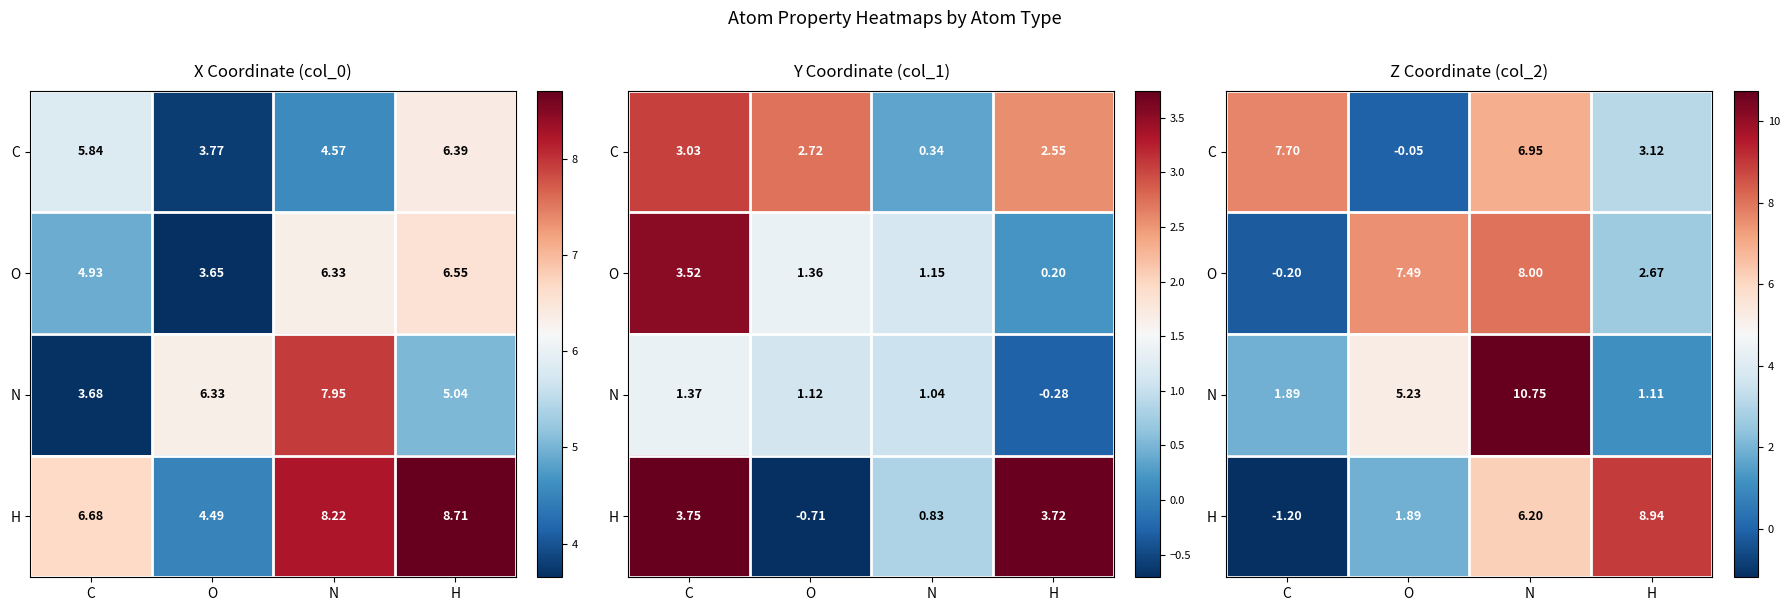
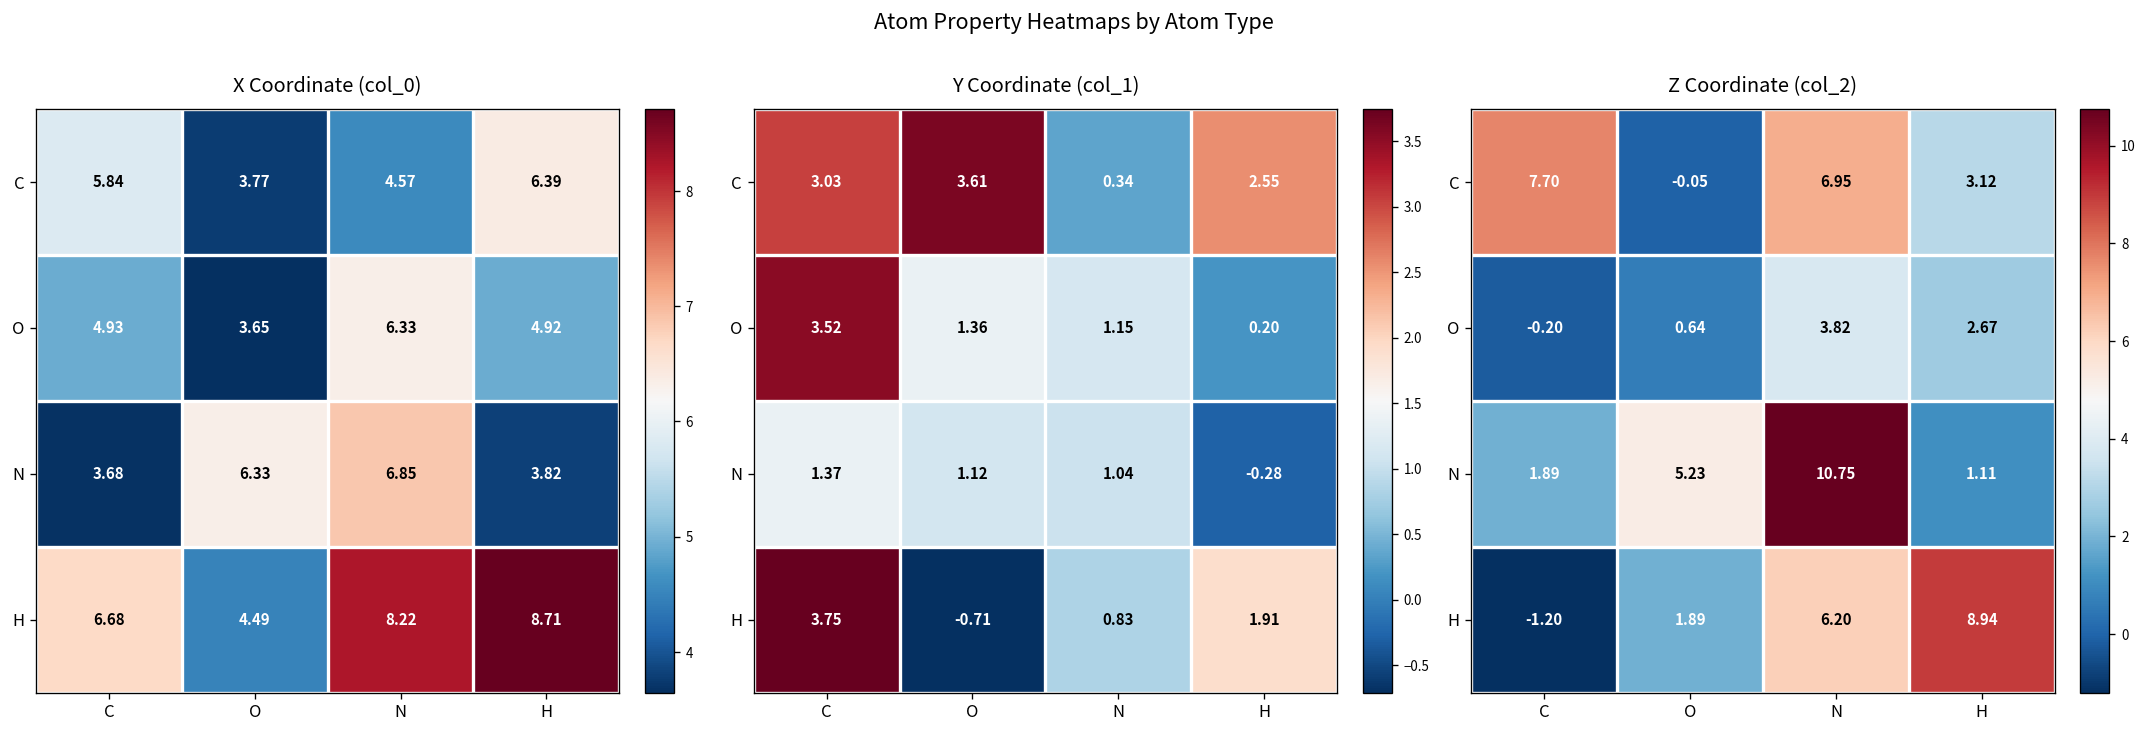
  {
    "X Coordinate (col_0)": {
      "C": {
        "C": 5.84,
        "O": 3.77,
        "N": 4.57,
        "H": 6.39
      },
      "O": {
        "C": 4.93,
        "O": 3.65,
        "N": 6.33,
-       "H": 6.55
+       "H": 4.92
      },
      "N": {
        "C": 3.68,
        "O": 6.33,
-       "N": 7.95,
-       "H": 5.04
+       "N": 6.85,
+       "H": 3.82
      },
      "H": {
        "C": 6.68,
        "O": 4.49,
        "N": 8.22,
        "H": 8.71
      }
    },
    "Y Coordinate (col_1)": {
      "C": {
        "C": 3.03,
-       "O": 2.72,
+       "O": 3.61,
        "N": 0.34,
        "H": 2.55
      },
      "O": {
        "C": 3.52,
        "O": 1.36,
        "N": 1.15,
        "H": 0.20
      },
      "N": {
        "C": 1.37,
        "O": 1.12,
        "N": 1.04,
        "H": -0.28
      },
      "H": {
        "C": 3.75,
        "O": -0.71,
        "N": 0.83,
-       "H": 3.72
+       "H": 1.91
      }
    },
    "Z Coordinate (col_2)": {
      "C": {
        "C": 7.70,
        "O": -0.05,
        "N": 6.95,
        "H": 3.12
      },
      "O": {
        "C": -0.20,
-       "O": 7.49,
-       "N": 8.00,
+       "O": 0.64,
+       "N": 3.82,
        "H": 2.67
      },
      "N": {
        "C": 1.89,
        "O": 5.23,
        "N": 10.75,
        "H": 1.11
      },
      "H": {
        "C": -1.20,
        "O": 1.89,
        "N": 6.20,
        "H": 8.94
      }
    }
  }
